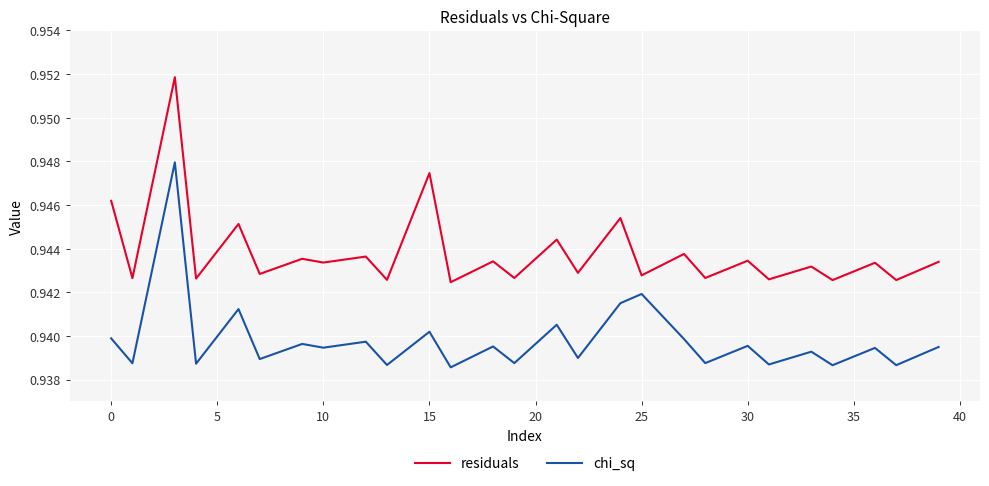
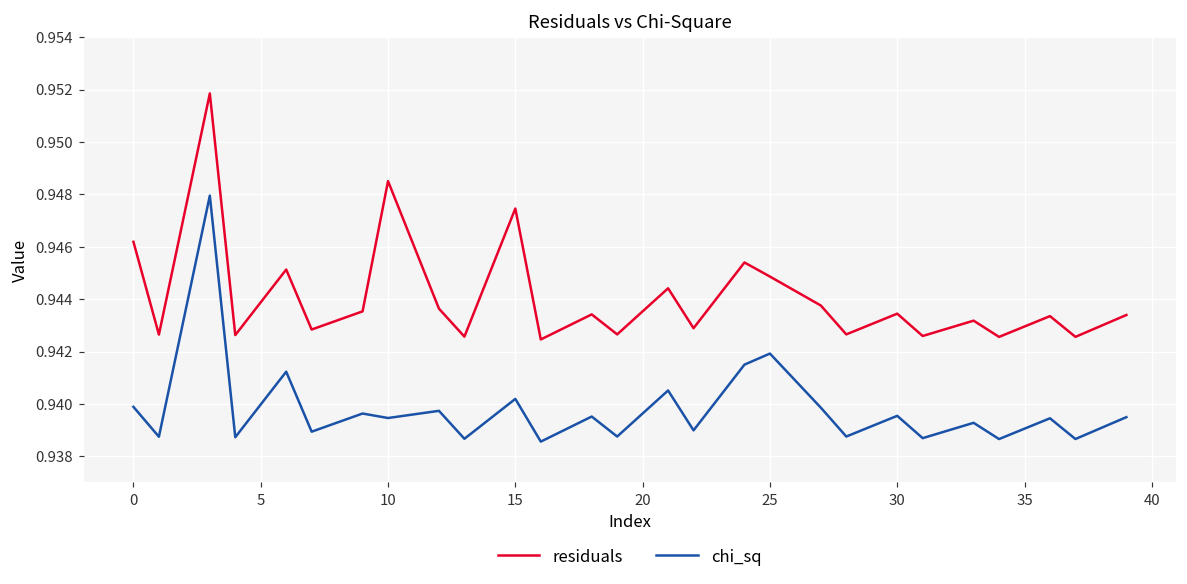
  {
    "residuals": {
      "0": 0.9462,
-     "10": 0.9434,
+     "10": 0.9485,
      "15": 0.9475,
-     "25": 0.9428,
+     "25": 0.9449,
      "30": 0.9434
    },
    "chi_sq": {
      "0": 0.9399,
      "10": 0.9395,
      "15": 0.9402,
      "25": 0.9419,
      "30": 0.9395
    }
  }
